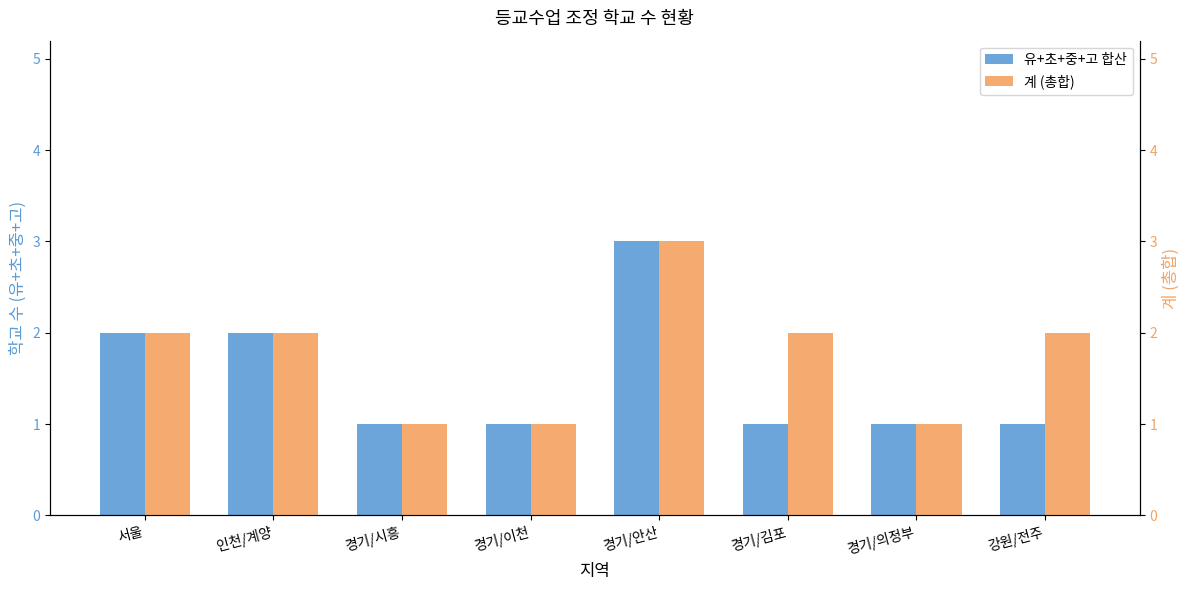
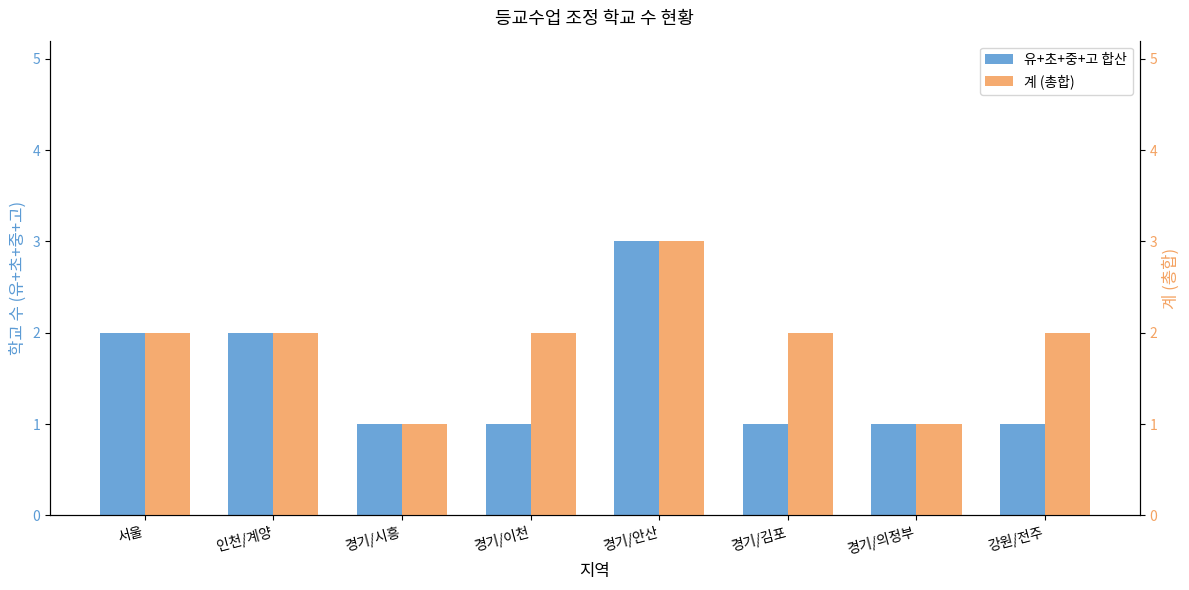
  {
    "유+초+중+고 합산": {
      "서울": 2.0,
      "인천/계양": 2.0,
      "경기/시흥": 1.0,
      "경기/이천": 1.0,
      "경기/안산": 3.0,
      "경기/김포": 1.0,
      "경기/의정부": 1.0,
      "강원/전주": 1.0
    },
    "계 (총합)": {
      "서울": 2,
      "인천/계양": 2,
      "경기/시흥": 1,
-     "경기/이천": 1,
+     "경기/이천": 2,
      "경기/안산": 3,
      "경기/김포": 2,
      "경기/의정부": 1,
      "강원/전주": 2
    }
  }
